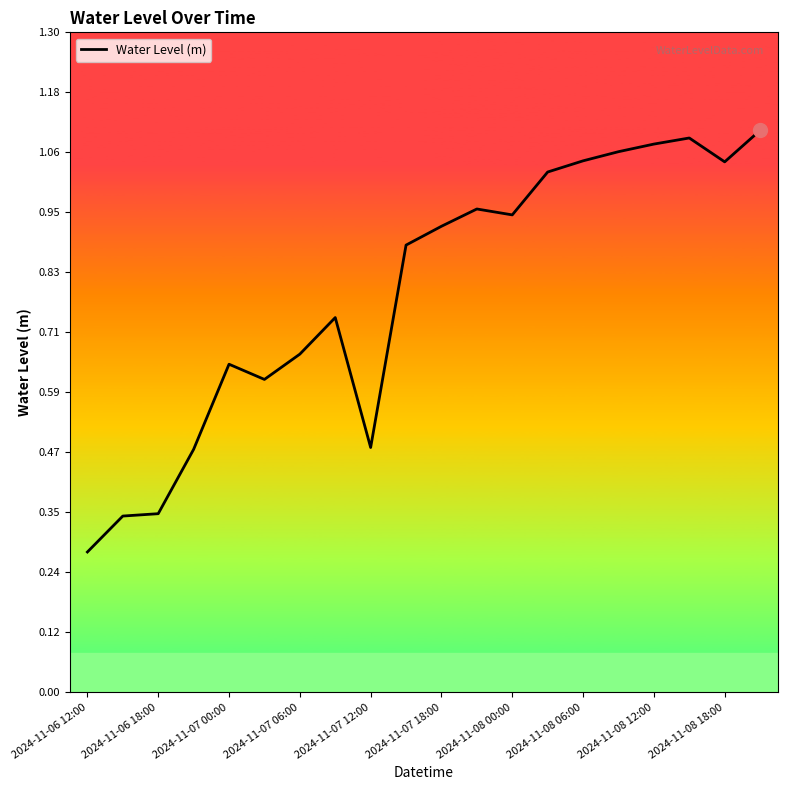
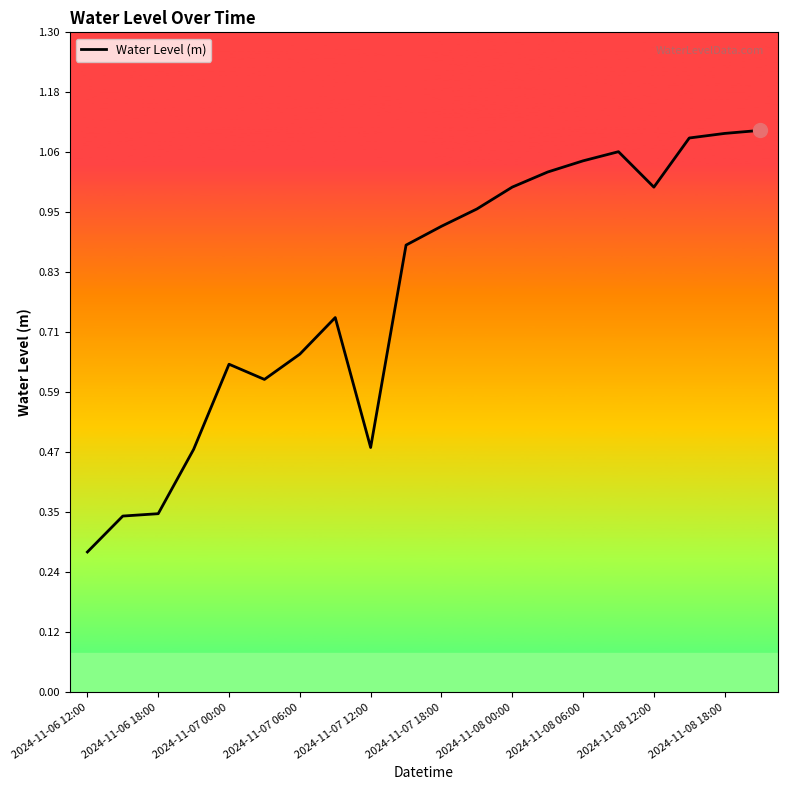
  {
    "Water Level (m)": {
      "2024-11-06 12:00": 0.28,
      "2024-11-06 18:00": 0.35,
      "2024-11-07 00:00": 0.65,
      "2024-11-07 06:00": 0.67,
      "2024-11-07 12:00": 0.48,
      "2024-11-07 18:00": 0.92,
-     "2024-11-08 00:00": 0.94,
+     "2024-11-08 00:00": 1.00,
      "2024-11-08 06:00": 1.05,
-     "2024-11-08 12:00": 1.08,
-     "2024-11-08 18:00": 1.04
+     "2024-11-08 12:00": 1.00,
+     "2024-11-08 18:00": 1.10
    }
  }
